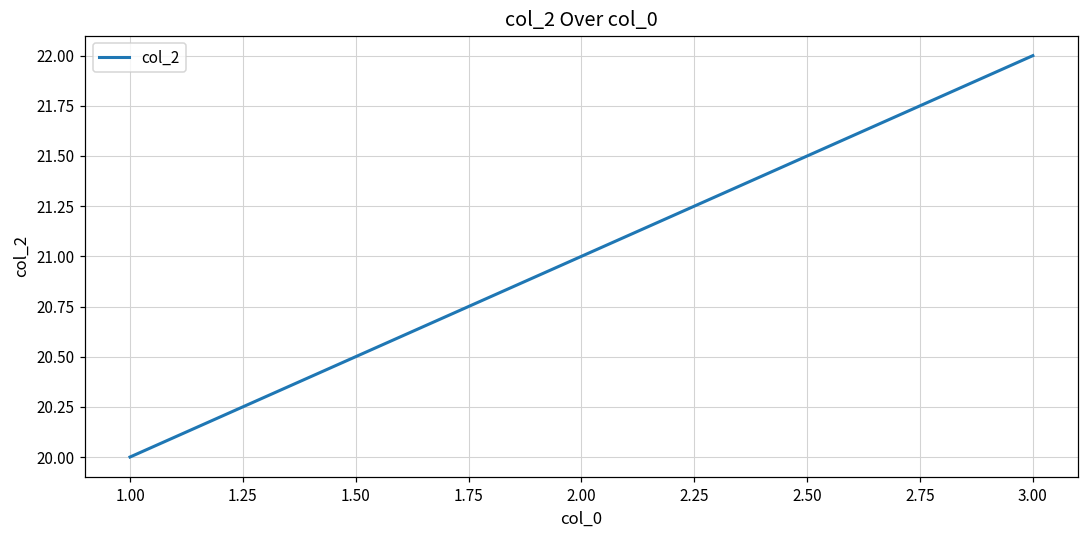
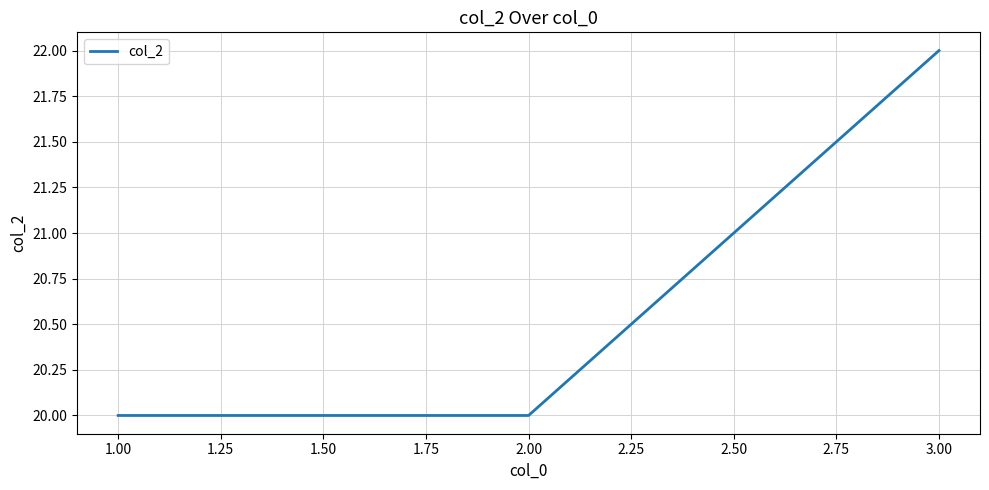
  {
    "1.00": 20,
-   "2.00": 21,
+   "2.00": 20,
    "3.00": 22
  }
